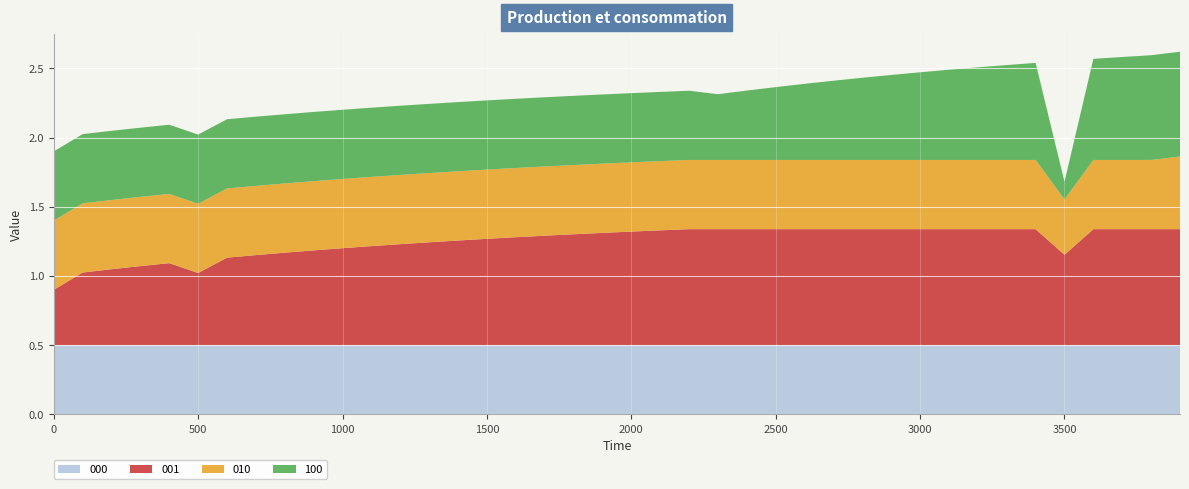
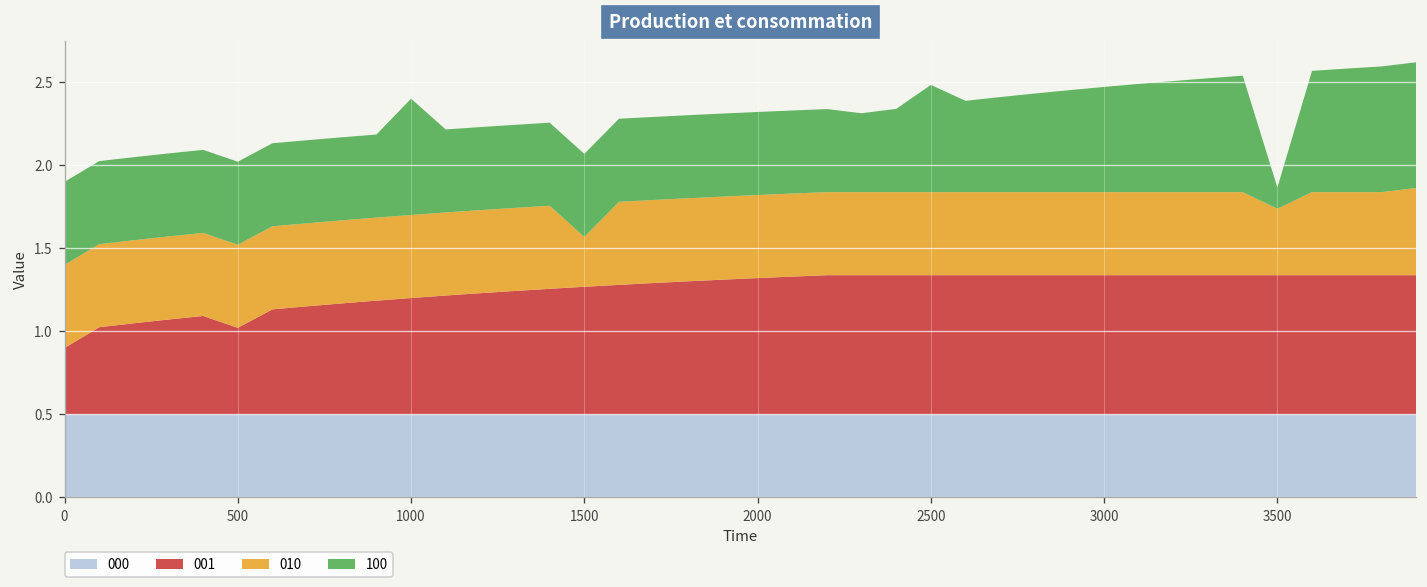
  {
    "000": {
      "0": 0.50,
      "500": 0.50,
      "1000": 0.50,
      "1500": 0.50,
      "2000": 0.50,
      "2500": 0.50,
      "3000": 0.50,
      "3500": 0.50
    },
    "001": {
      "0": 0.40,
      "500": 0.52,
      "1000": 0.70,
      "1500": 0.77,
      "2000": 0.82,
      "2500": 0.84,
      "3000": 0.84,
-     "3500": 0.65
+     "3500": 0.84
    },
    "010": {
      "0": 0.5,
      "500": 0.5,
      "1000": 0.5,
-     "1500": 0.5,
+     "1500": 0.3,
      "2000": 0.5,
      "2500": 0.5,
      "3000": 0.5,
      "3500": 0.4
    },
    "100": {
      "0": 0.50,
      "500": 0.50,
-     "1000": 0.5,
+     "1000": 0.7,
      "1500": 0.50,
      "2000": 0.50,
-     "2500": 0.53,
+     "2500": 0.65,
      "3000": 0.63,
      "3500": 0.13
    }
  }
